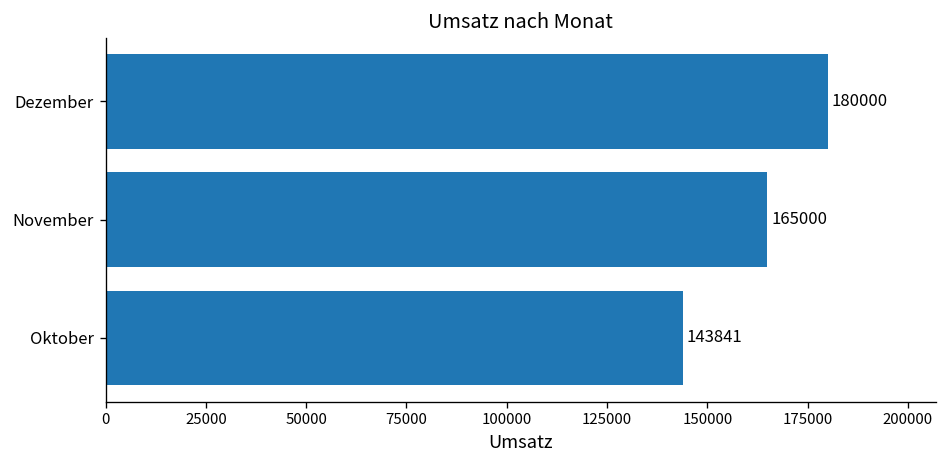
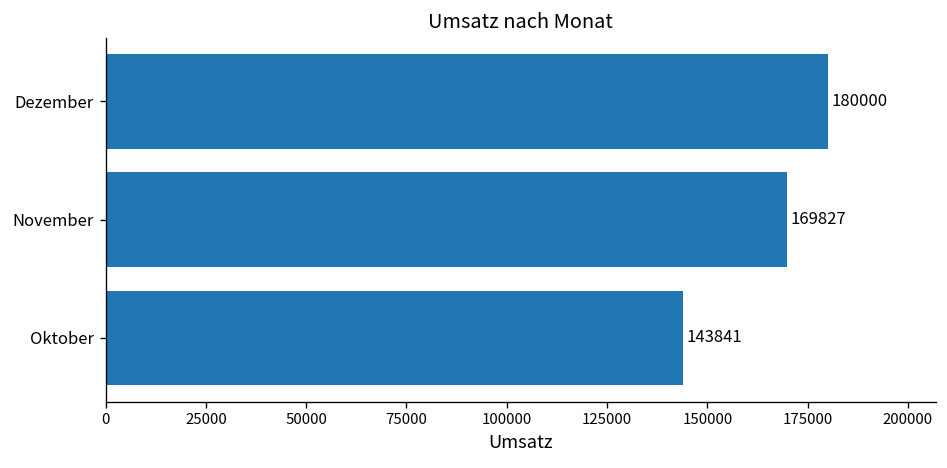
  {
    "Dezember": 180000,
-   "November": 165000,
+   "November": 169827,
    "Oktober": 143841
  }
